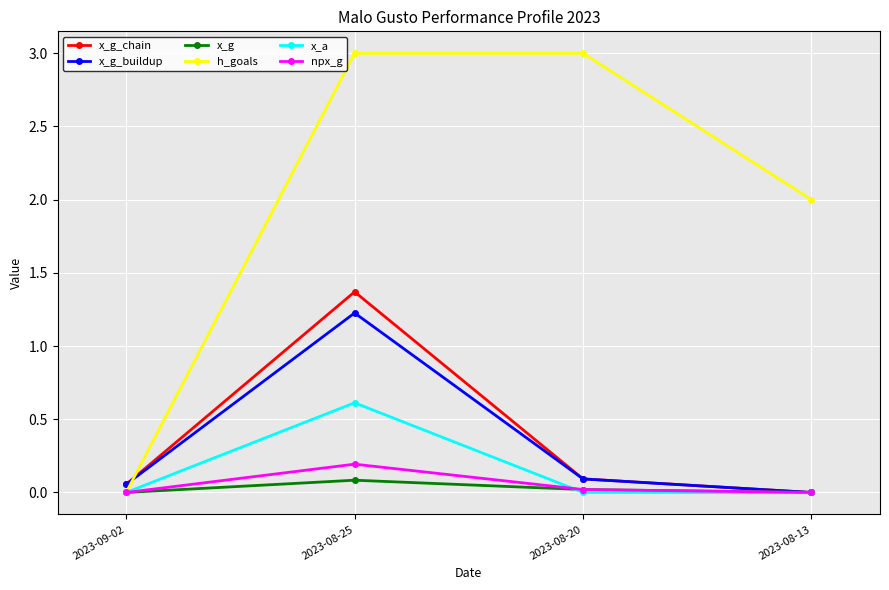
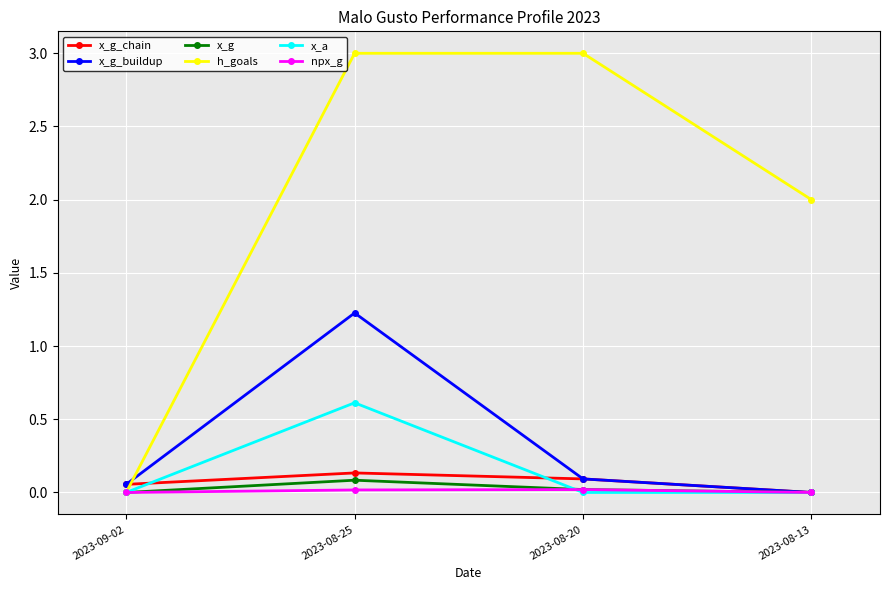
  {
    "x_g_chain": {
-     "2023-08-25": 1.37
+     "2023-08-25": 0.13
    },
    "x_g_buildup": {
      "2023-08-25": 1.23
    },
    "x_g": {
      "2023-08-25": 0.08
    },
    "h_goals": {
      "2023-08-25": 3.00,
      "2023-08-20": 3.00,
      "2023-08-13": 2.00
    },
    "x_a": {
      "2023-08-25": 0.61,
      "2023-08-20": 0.00
    },
    "npx_g": {
-     "2023-08-25": 0.19
+     "2023-08-25": 0.02
    }
  }
